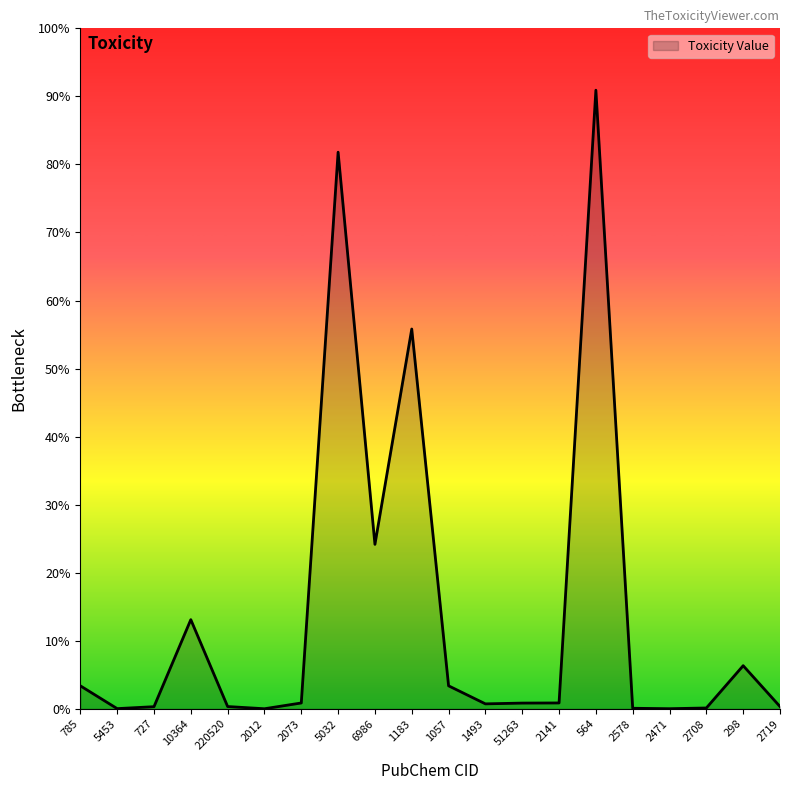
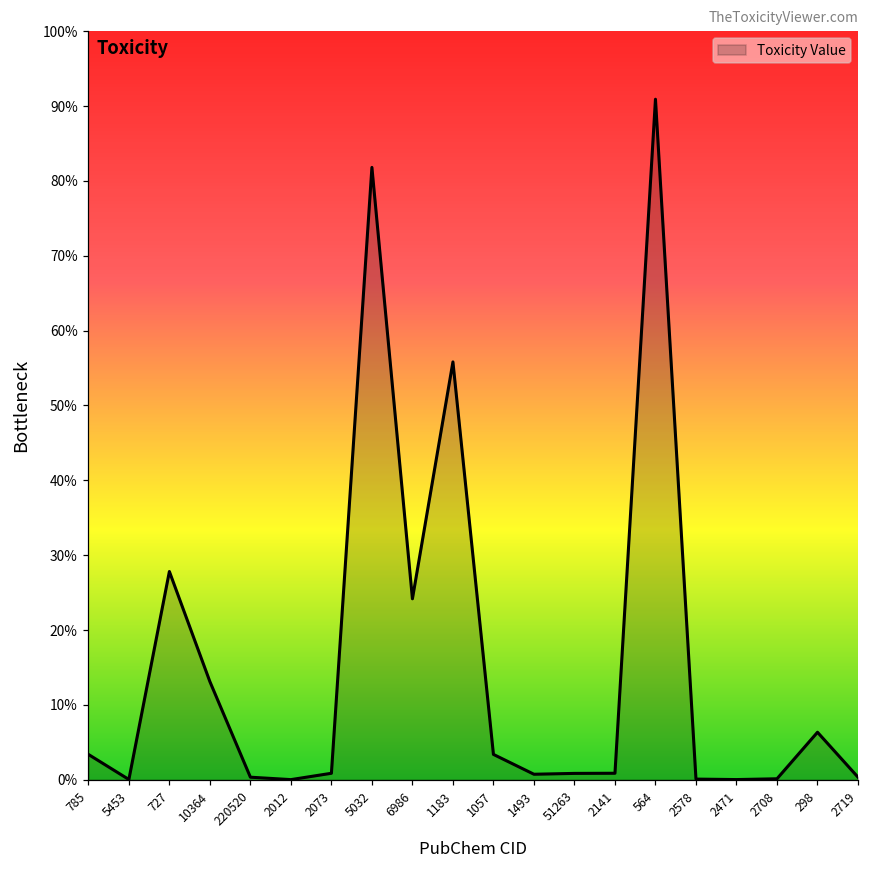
  {
    "785": "3%",
    "5453": "0%",
-   "727": "0%",
+   "727": "28%",
    "10364": "13%",
    "220520": "0%",
    "2012": "0%",
    "2073": "1%",
    "5032": "82%",
    "6986": "24%",
    "1183": "56%",
    "1057": "3%",
    "1493": "1%",
    "51263": "1%",
    "2141": "1%",
    "564": "91%",
    "2578": "0%",
    "2471": "0%",
    "2708": "0%",
    "298": "6%",
    "2719": "0%"
  }
